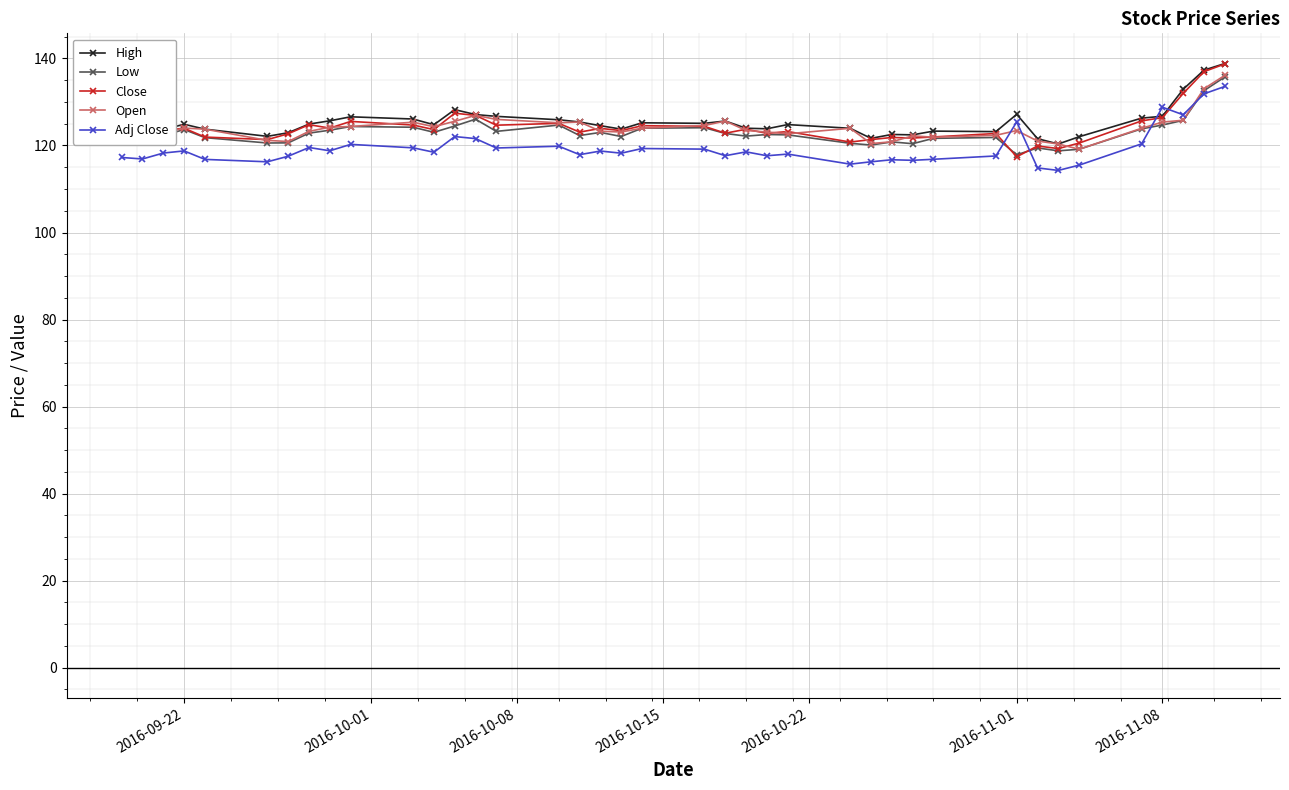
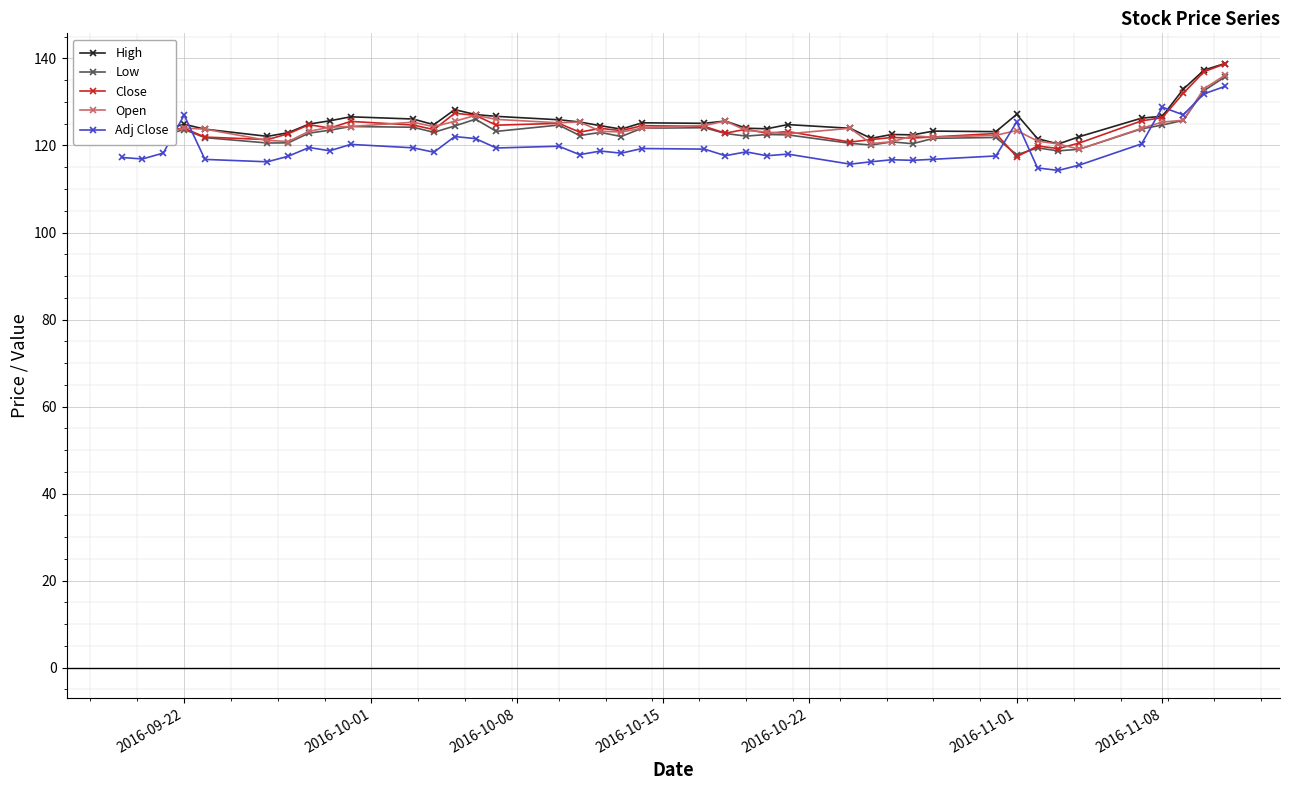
  {
    "High": {
      "2016-09-22": 125,
      "2016-11-01": 127
    },
    "Low": {
      "2016-11-08": 125
    },
    "Open": {
      "2016-11-01": 123,
      "2016-11-08": 125
    },
    "Adj Close": {
-     "2016-09-22": 119,
+     "2016-09-22": 127,
      "2016-11-01": 125,
      "2016-11-08": 129
    }
  }
